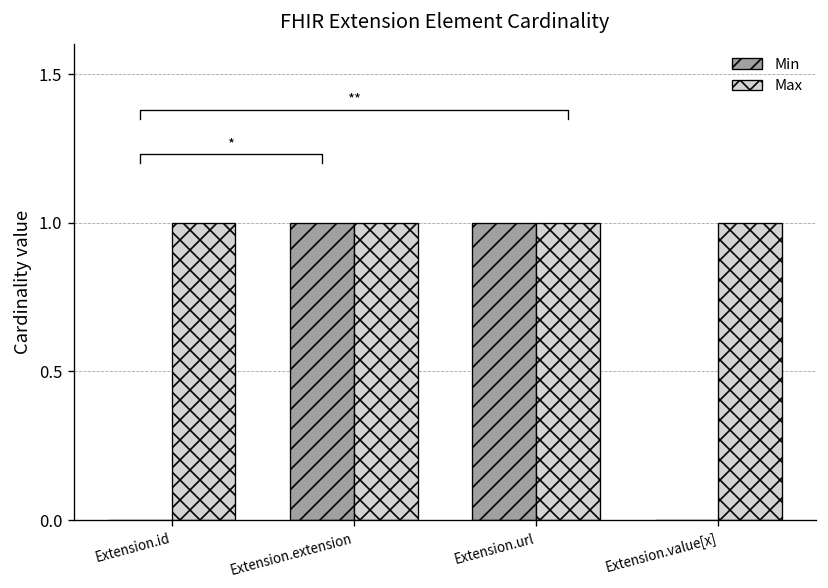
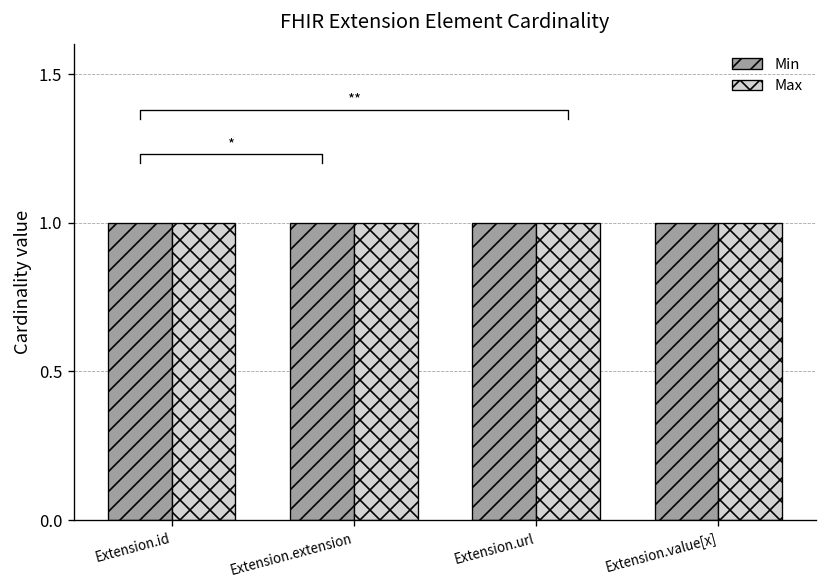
  {
    "Min": {
-     "Extension.id": 0,
+     "Extension.id": 1,
      "Extension.extension": 1,
      "Extension.url": 1,
-     "Extension.value[x]": 0
+     "Extension.value[x]": 1
    },
    "Max": {
      "Extension.id": 1,
      "Extension.extension": 1,
      "Extension.url": 1,
      "Extension.value[x]": 1
    }
  }
